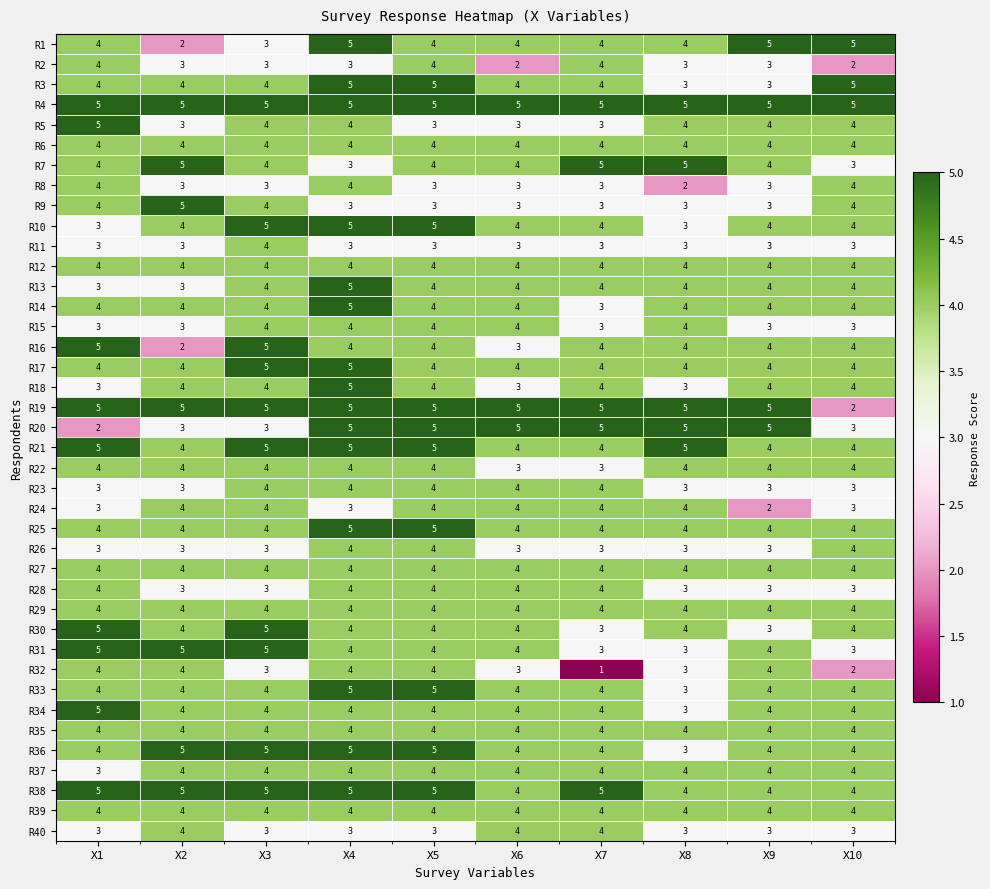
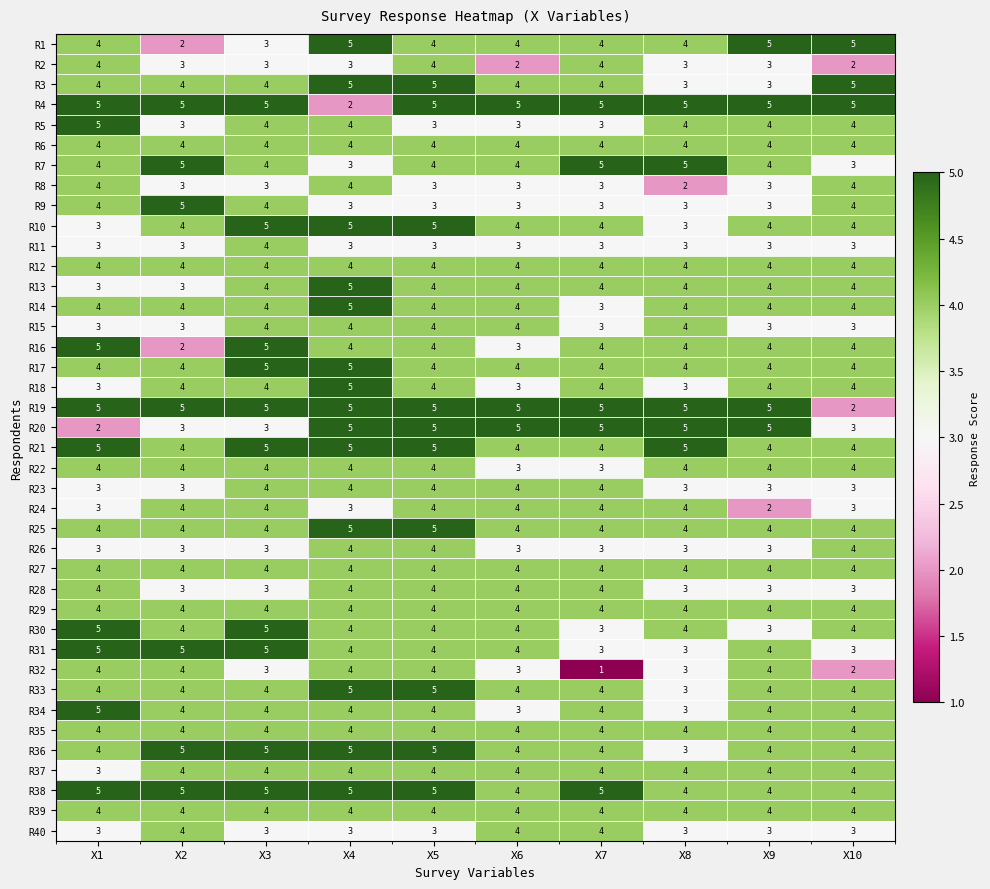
  {
    "R4": {
      "X1": 5,
      "X2": 5,
      "X3": 5,
-     "X4": 5,
+     "X4": 2,
      "X5": 5,
      "X6": 5,
      "X7": 5,
      "X8": 5,
      "X9": 5,
      "X10": 5
    },
    "R34": {
      "X1": 5,
      "X2": 4,
      "X3": 4,
      "X4": 4,
      "X5": 4,
-     "X6": 4,
+     "X6": 3,
      "X7": 4,
      "X8": 3,
      "X9": 4,
      "X10": 4
    }
  }
